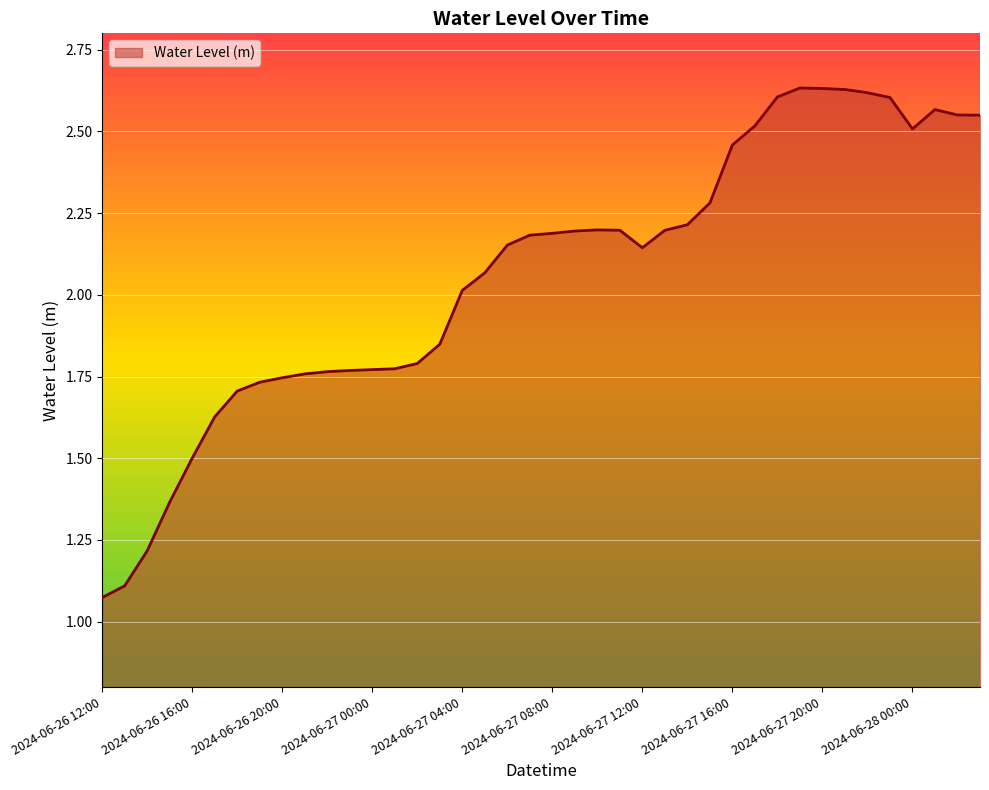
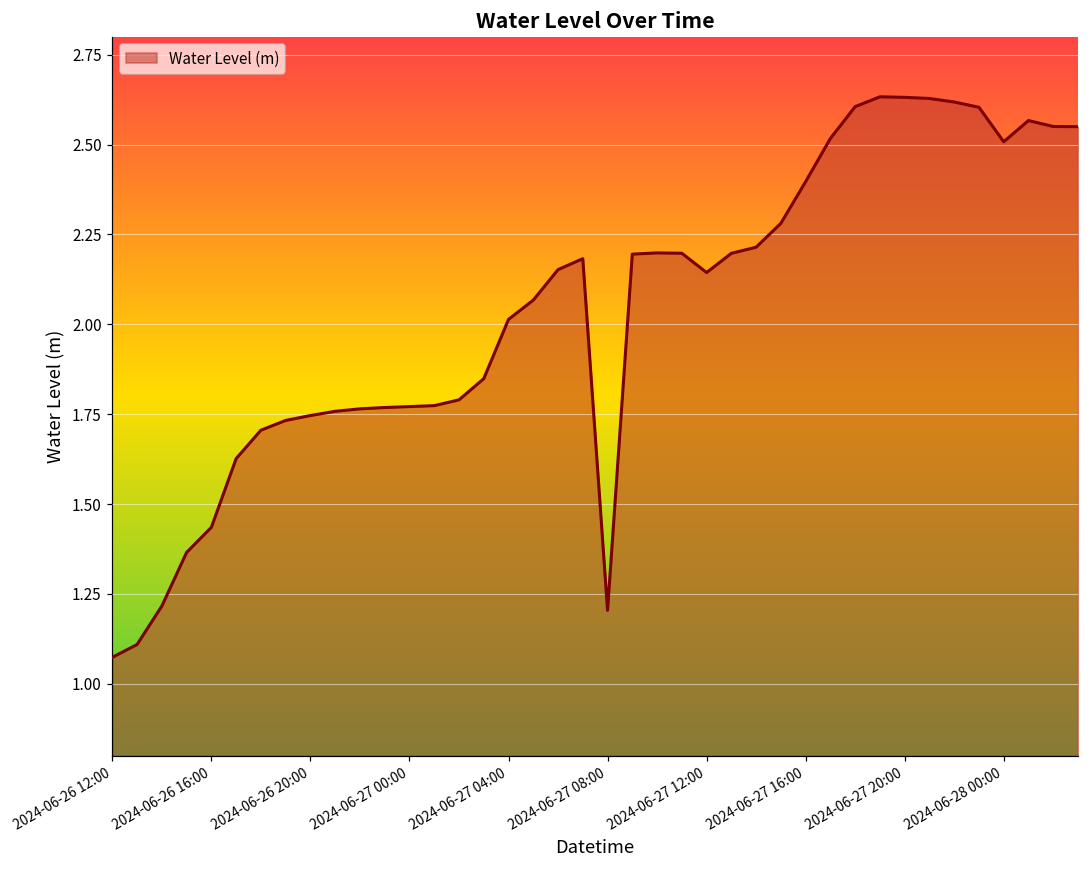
  {
    "2024-06-26 12:00": 1.07,
-   "2024-06-26 16:00": 1.50,
+   "2024-06-26 16:00": 1.44,
    "2024-06-26 20:00": 1.75,
    "2024-06-27 00:00": 1.77,
    "2024-06-27 04:00": 2.01,
-   "2024-06-27 08:00": 2.19,
+   "2024-06-27 08:00": 1.20,
    "2024-06-27 12:00": 2.14,
-   "2024-06-27 16:00": 2.46,
+   "2024-06-27 16:00": 2.40,
    "2024-06-27 20:00": 2.63,
    "2024-06-28 00:00": 2.51
  }
